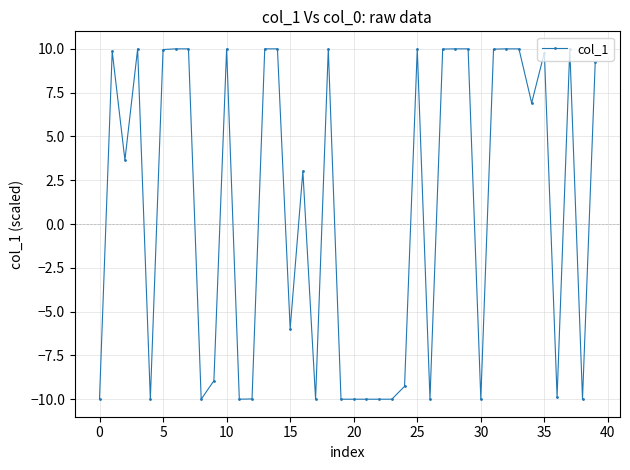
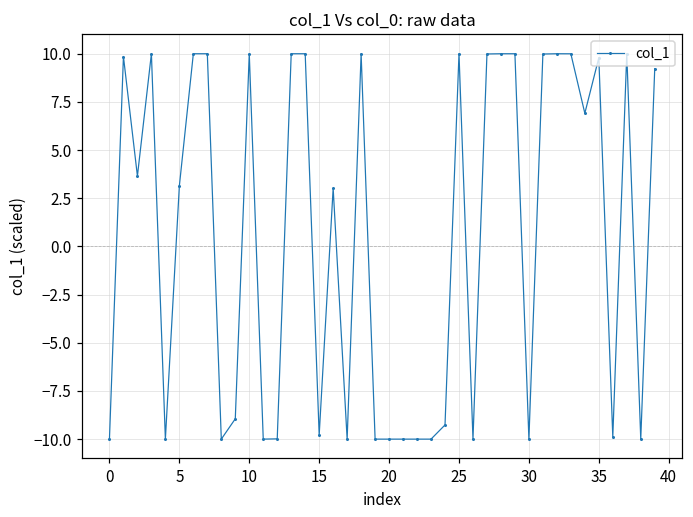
  {
    "0": -10.0,
-   "5": 10.0,
+   "5": 3.1,
    "10": 10.0,
-   "15": -6.0,
+   "15": -9.8,
    "20": -10.0,
    "25": 10.0,
    "30": -10.0
  }
